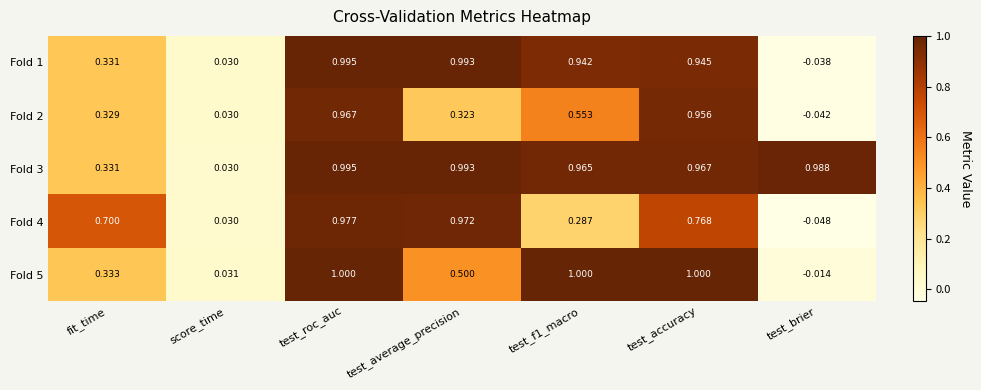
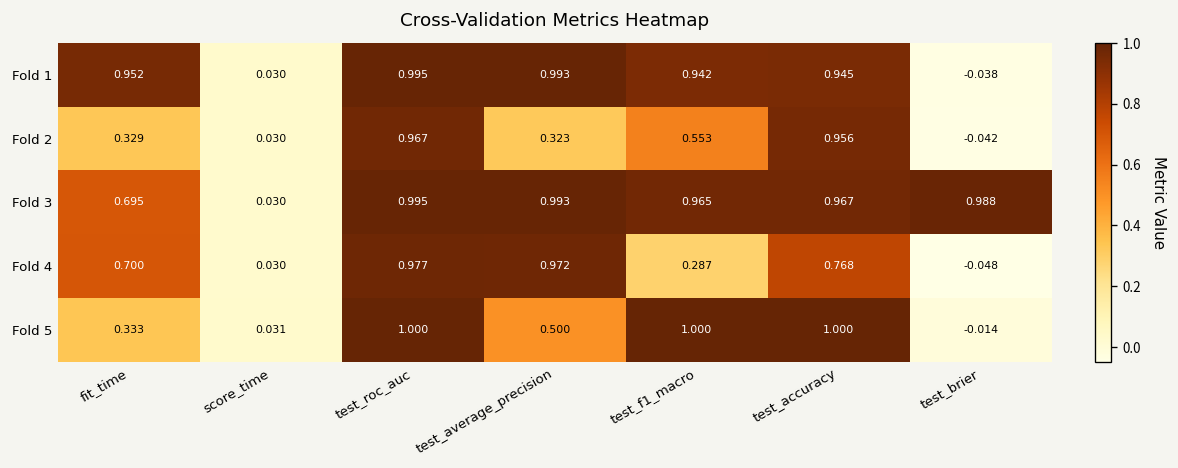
  {
    "Fold 1": {
-     "fit_time": 0.331,
+     "fit_time": 0.952,
      "score_time": 0.030,
      "test_roc_auc": 0.995,
      "test_average_precision": 0.993,
      "test_f1_macro": 0.942,
      "test_accuracy": 0.945,
      "test_brier": -0.038
    },
    "Fold 2": {
      "fit_time": 0.329,
      "score_time": 0.030,
      "test_roc_auc": 0.967,
      "test_average_precision": 0.323,
      "test_f1_macro": 0.553,
      "test_accuracy": 0.956,
      "test_brier": -0.042
    },
    "Fold 3": {
-     "fit_time": 0.331,
+     "fit_time": 0.695,
      "score_time": 0.030,
      "test_roc_auc": 0.995,
      "test_average_precision": 0.993,
      "test_f1_macro": 0.965,
      "test_accuracy": 0.967,
      "test_brier": 0.988
    },
    "Fold 4": {
      "fit_time": 0.700,
      "score_time": 0.030,
      "test_roc_auc": 0.977,
      "test_average_precision": 0.972,
      "test_f1_macro": 0.287,
      "test_accuracy": 0.768,
      "test_brier": -0.048
    },
    "Fold 5": {
      "fit_time": 0.333,
      "score_time": 0.031,
      "test_roc_auc": 1.000,
      "test_average_precision": 0.500,
      "test_f1_macro": 1.000,
      "test_accuracy": 1.000,
      "test_brier": -0.014
    }
  }
